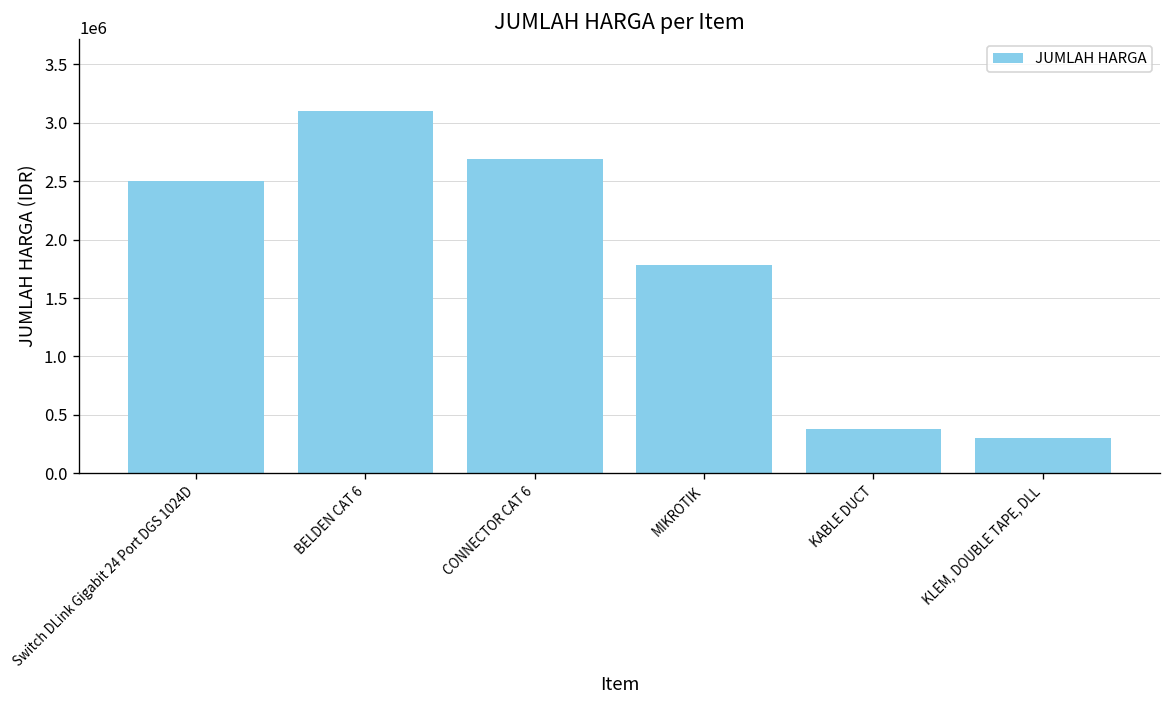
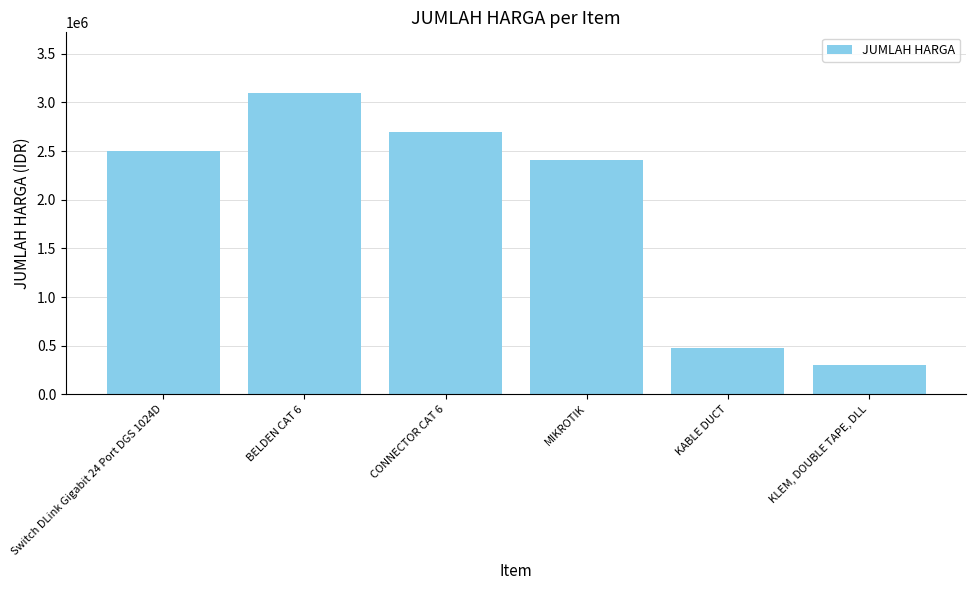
  {
    "Switch DLink Gigabit 24 Port DGS 1024D": 2500000,
    "BELDEN CAT 6": 3100000,
    "CONNECTOR CAT 6": 2700000,
-   "MIKROTIK": 1800000,
-   "KABLE DUCT": 400000,
+   "MIKROTIK": 2400000,
+   "KABLE DUCT": 500000,
    "KLEM, DOUBLE TAPE, DLL": 300000
  }
